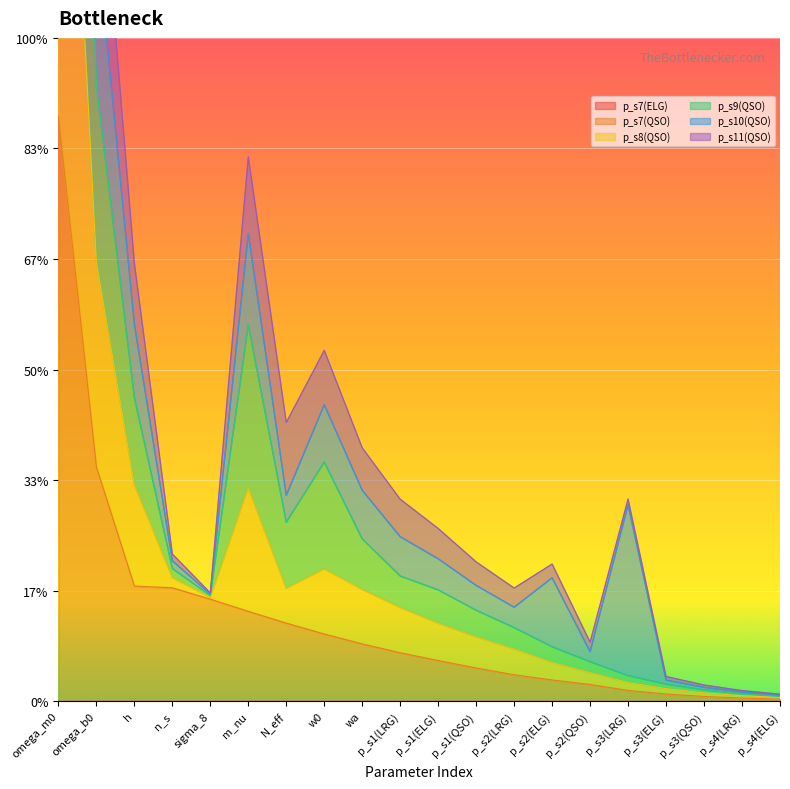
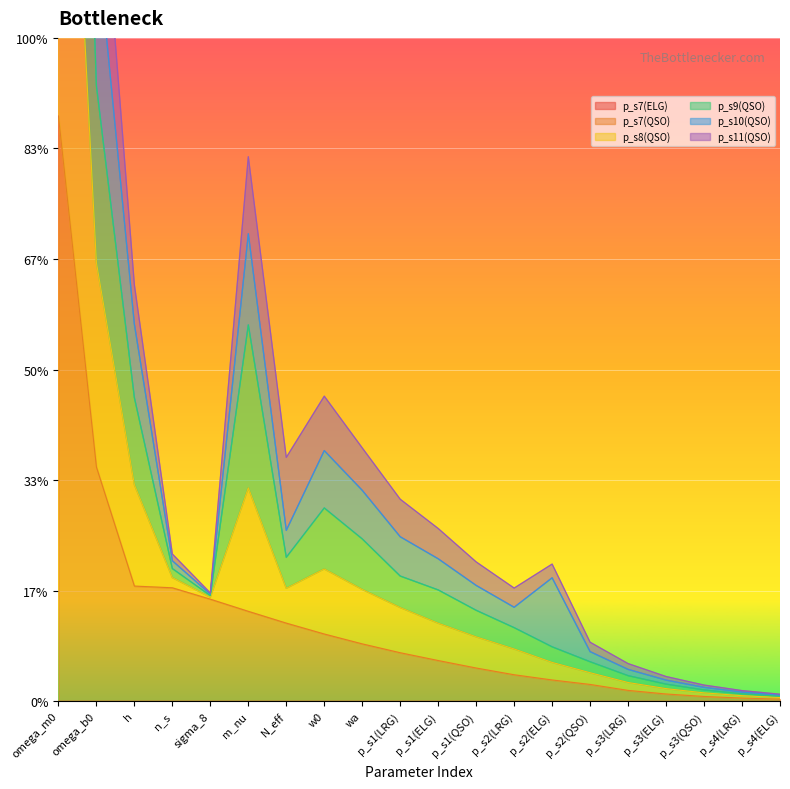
  {
    "p_s9(QSO)": {
      "omega_b0": "27%",
      "h": "13%",
      "n_s": "1%",
      "m_nu": "25%",
-     "N_eff": "10%",
-     "w0": "16%",
+     "N_eff": "5%",
+     "w0": "9%",
      "wa": "8%",
      "p_s1(LRG)": "5%",
      "p_s1(ELG)": "5%",
      "p_s1(QSO)": "4%",
      "p_s2(LRG)": "3%",
      "p_s2(ELG)": "2%",
      "p_s2(QSO)": "2%",
      "p_s3(LRG)": "1%",
      "p_s3(ELG)": "1%",
      "p_s3(QSO)": "0%"
    },
    "p_s10(QSO)": {
      "h": "11%",
      "n_s": "1%",
      "m_nu": "14%",
      "N_eff": "4%",
      "w0": "9%",
      "wa": "7%",
      "p_s1(LRG)": "6%",
      "p_s1(ELG)": "5%",
      "p_s1(QSO)": "4%",
      "p_s2(LRG)": "3%",
      "p_s2(ELG)": "10%",
      "p_s2(QSO)": "2%",
-     "p_s3(LRG)": "26%",
+     "p_s3(LRG)": "1%",
      "p_s3(ELG)": "1%"
    },
    "p_s11(QSO)": {
-     "h": "9%",
+     "h": "6%",
      "n_s": "1%",
      "m_nu": "12%",
      "N_eff": "11%",
      "w0": "8%",
      "wa": "6%",
      "p_s1(LRG)": "6%",
      "p_s1(ELG)": "5%",
      "p_s1(QSO)": "4%",
      "p_s2(LRG)": "3%",
      "p_s2(ELG)": "2%",
      "p_s2(QSO)": "1%",
      "p_s3(LRG)": "1%",
      "p_s3(ELG)": "1%"
    }
  }
